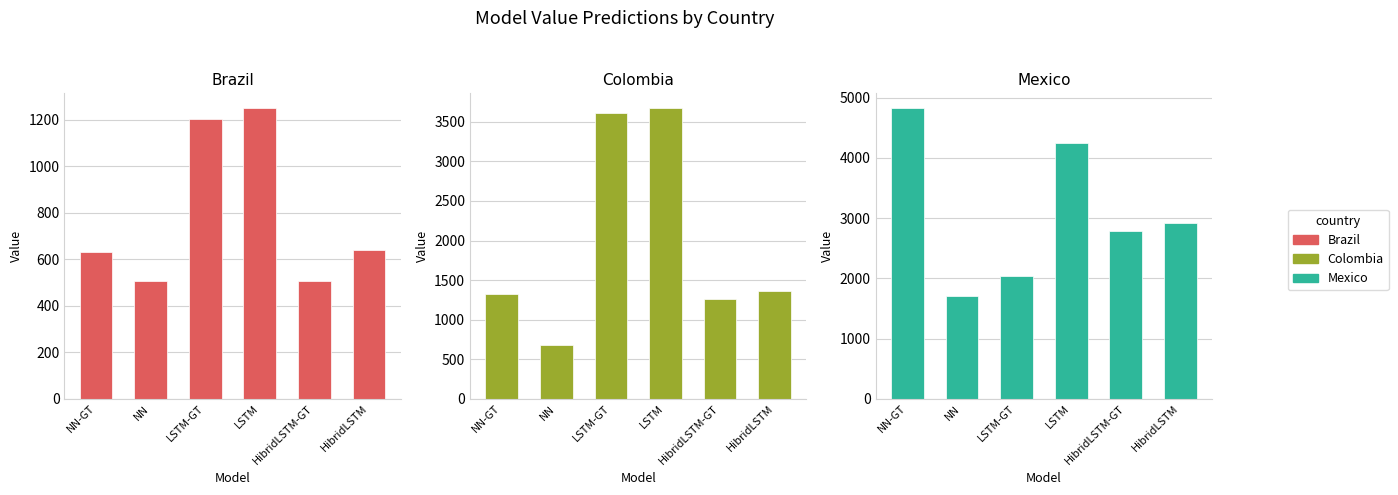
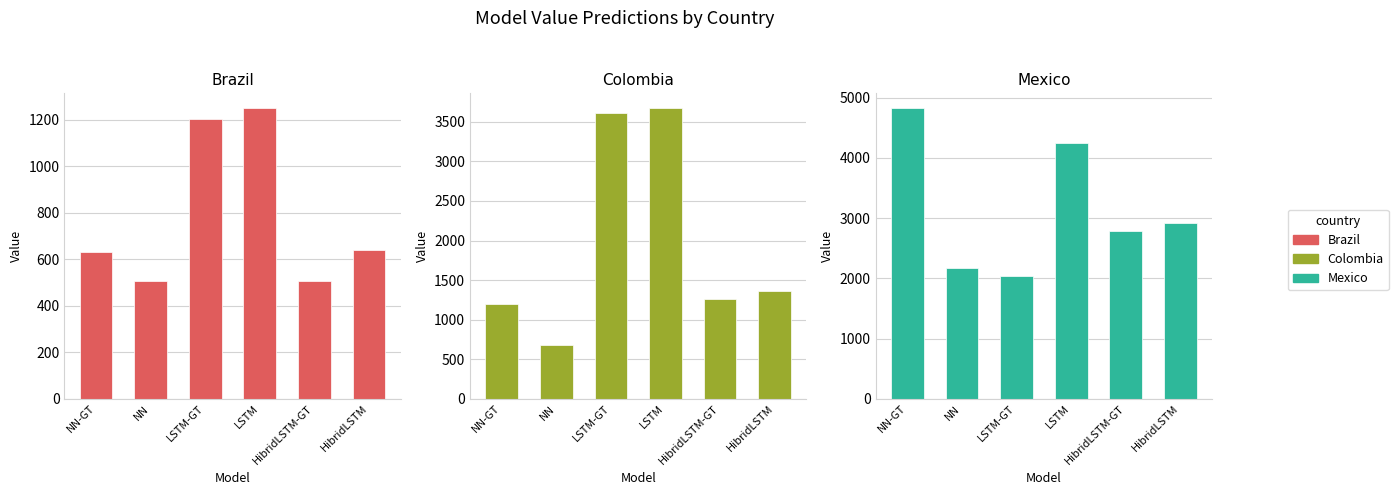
  {
    "Brazil": {
      "NN-GT": 630,
      "NN": 500,
      "LSTM-GT": 1200,
      "LSTM": 1250,
      "HibridLSTM-GT": 510,
      "HibridLSTM": 640
    },
    "Colombia": {
-     "NN-GT": 1300,
+     "NN-GT": 1200,
      "NN": 700,
      "LSTM-GT": 3600,
      "LSTM": 3700,
      "HibridLSTM-GT": 1300,
      "HibridLSTM": 1400
    },
    "Mexico": {
      "NN-GT": 4800,
-     "NN": 1700,
+     "NN": 2200,
      "LSTM-GT": 2000,
      "LSTM": 4200,
      "HibridLSTM-GT": 2800,
      "HibridLSTM": 2900
    }
  }
